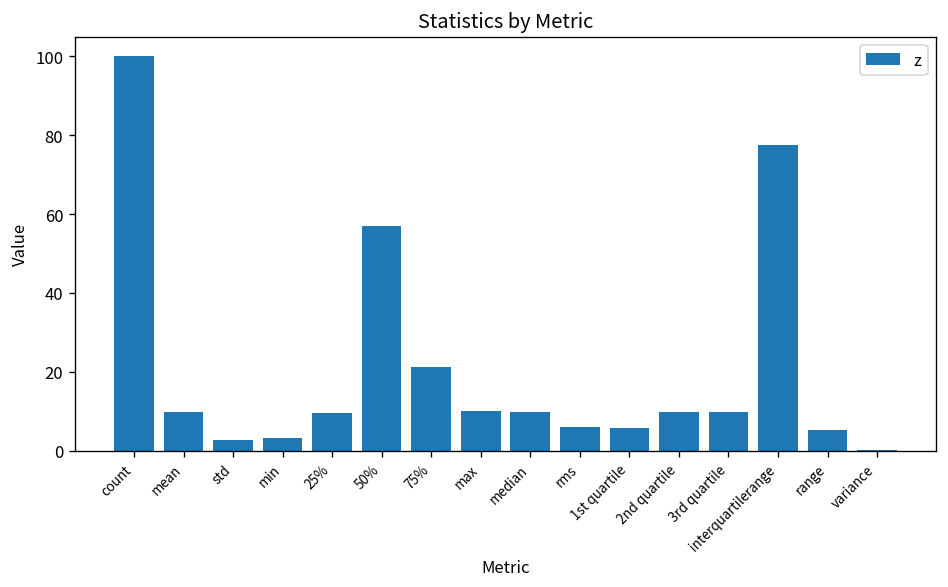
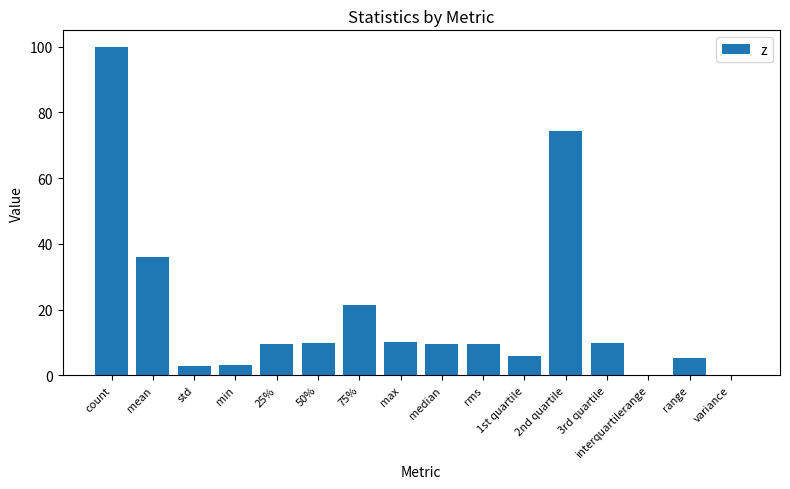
  {
    "count": 100,
-   "mean": 10,
+   "mean": 36,
    "std": 3,
    "min": 3,
    "25%": 10,
-   "50%": 57,
+   "50%": 10,
    "75%": 21,
    "max": 10,
    "median": 10,
-   "rms": 6,
+   "rms": 10,
    "1st quartile": 6,
-   "2nd quartile": 10,
+   "2nd quartile": 75,
    "3rd quartile": 10,
-   "interquartilerange": 78,
+   "interquartilerange": 0,
    "range": 5
  }
